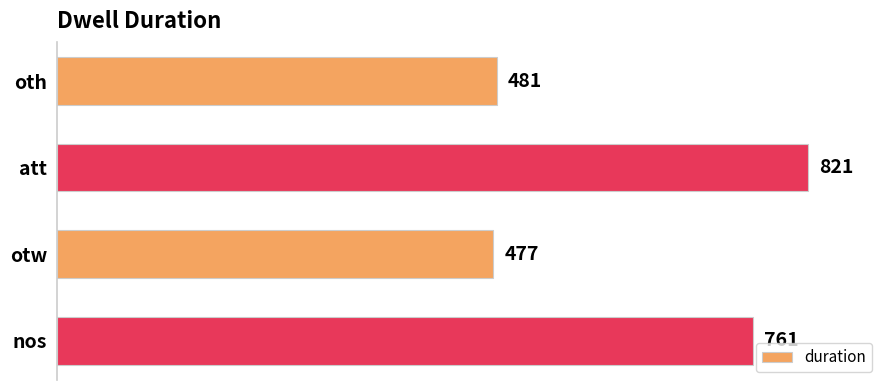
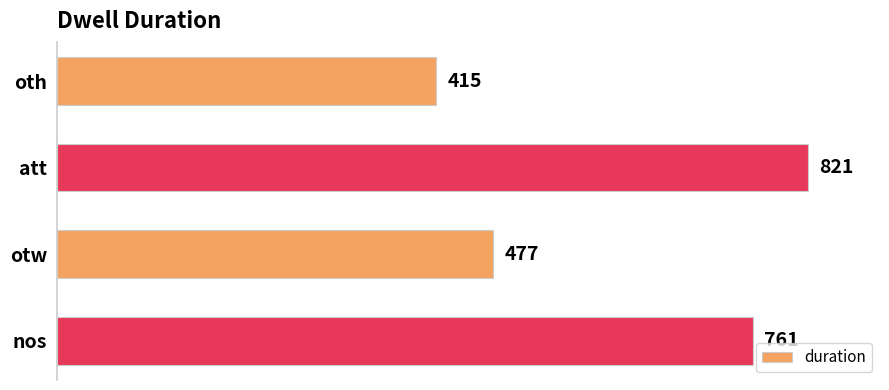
  {
-   "oth": 481,
+   "oth": 415,
    "att": 821,
    "otw": 477
  }
